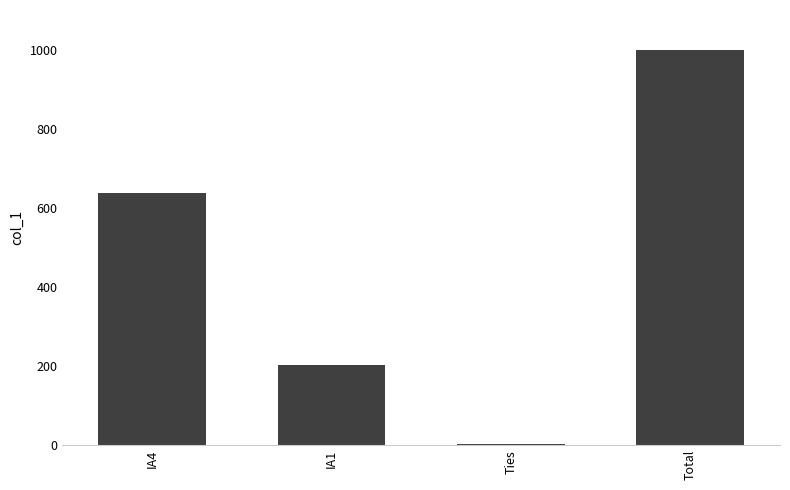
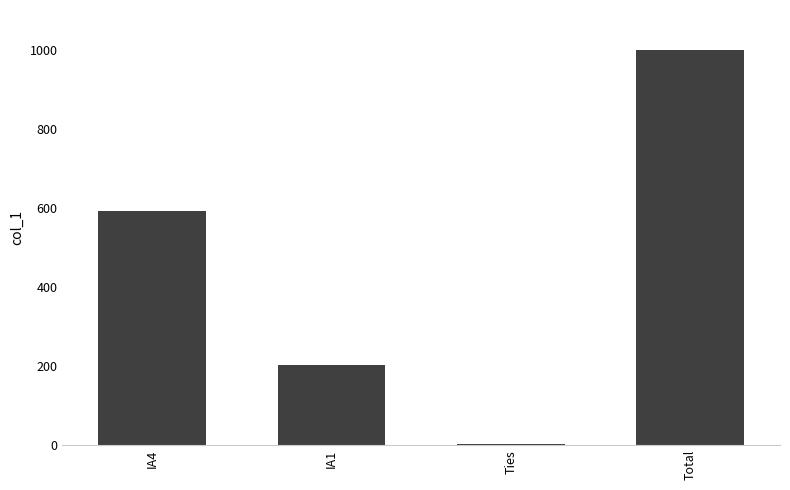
  {
-   "IA4": 640,
+   "IA4": 590,
    "IA1": 200,
    "Total": 1000
  }
